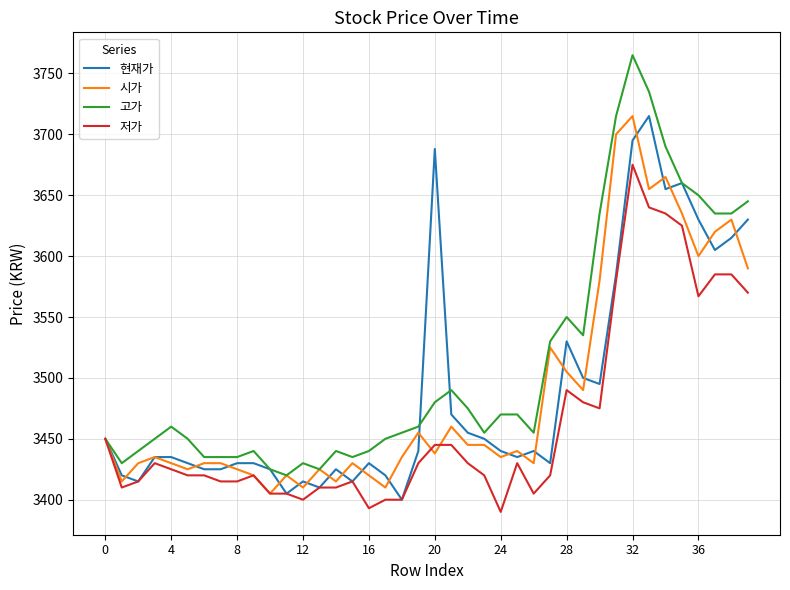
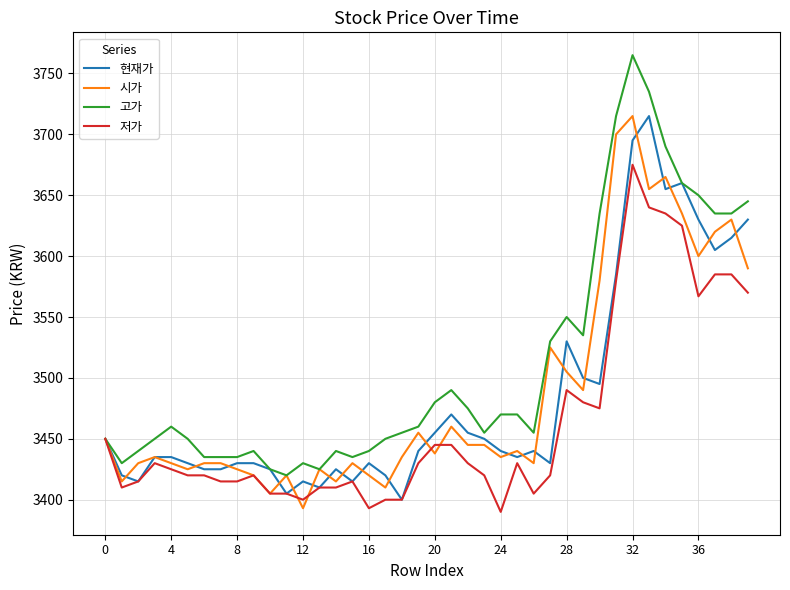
  {
    "현재가": {
      "4": 3435,
      "8": 3430,
      "12": 3415,
      "16": 3430,
-     "20": 3688,
+     "20": 3455,
      "24": 3440,
      "28": 3530,
      "32": 3695,
      "36": 3630
    },
    "시가": {
      "4": 3430,
      "8": 3425,
-     "12": 3410,
+     "12": 3393,
      "16": 3420,
      "20": 3438,
      "24": 3435,
      "28": 3505,
      "32": 3715,
      "36": 3600
    },
    "고가": {
      "4": 3460,
      "8": 3435,
      "12": 3430,
      "16": 3440,
      "20": 3480,
      "24": 3470,
      "28": 3550,
      "32": 3765,
      "36": 3650
    },
    "저가": {
      "4": 3425,
      "8": 3415,
      "12": 3400,
      "16": 3393,
      "20": 3445,
      "24": 3390,
      "28": 3490,
      "32": 3675,
      "36": 3567
    }
  }
